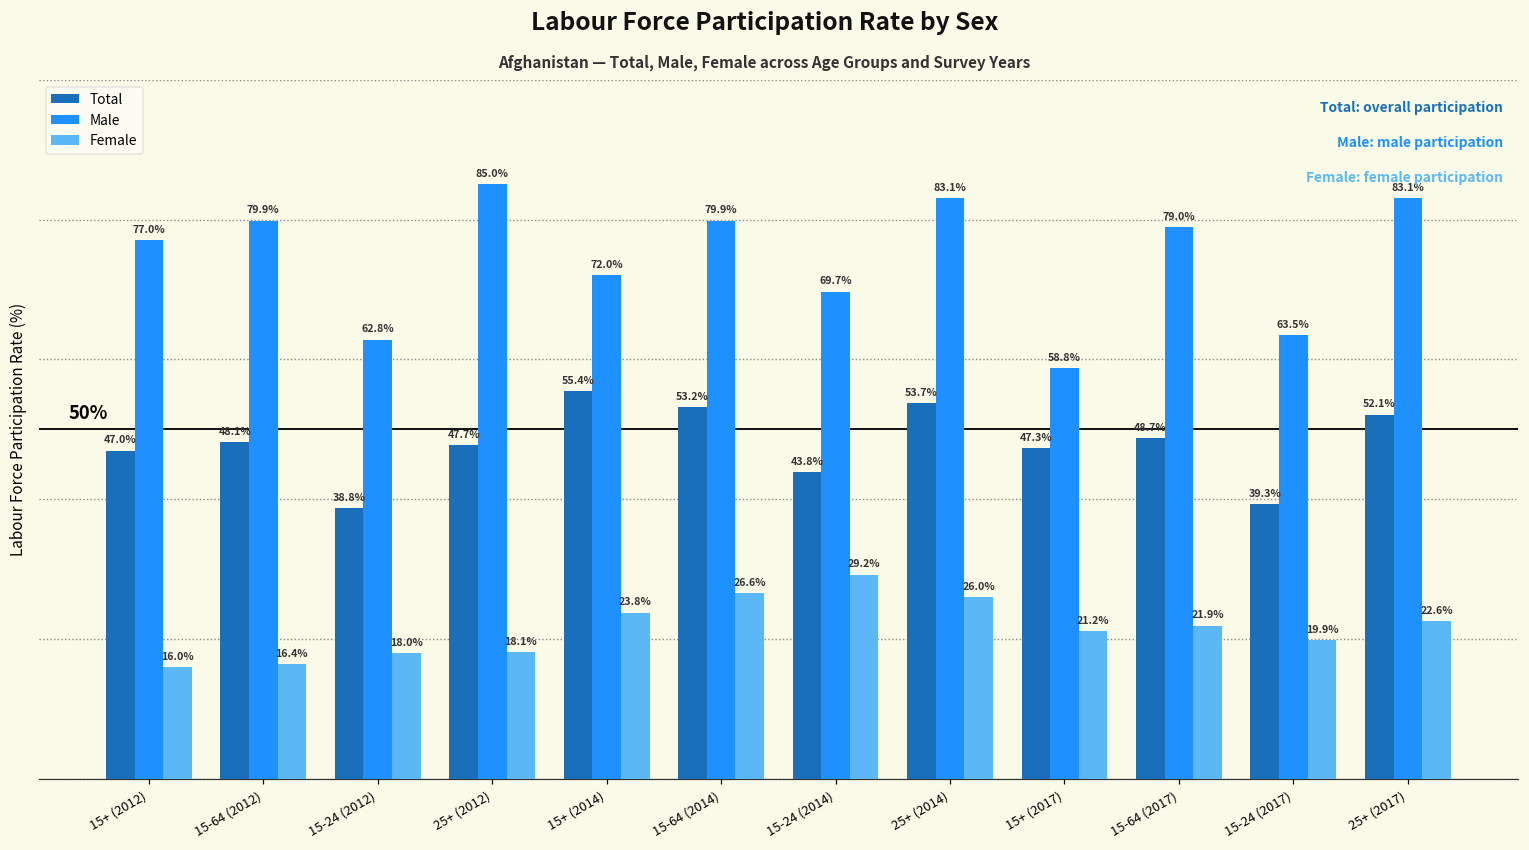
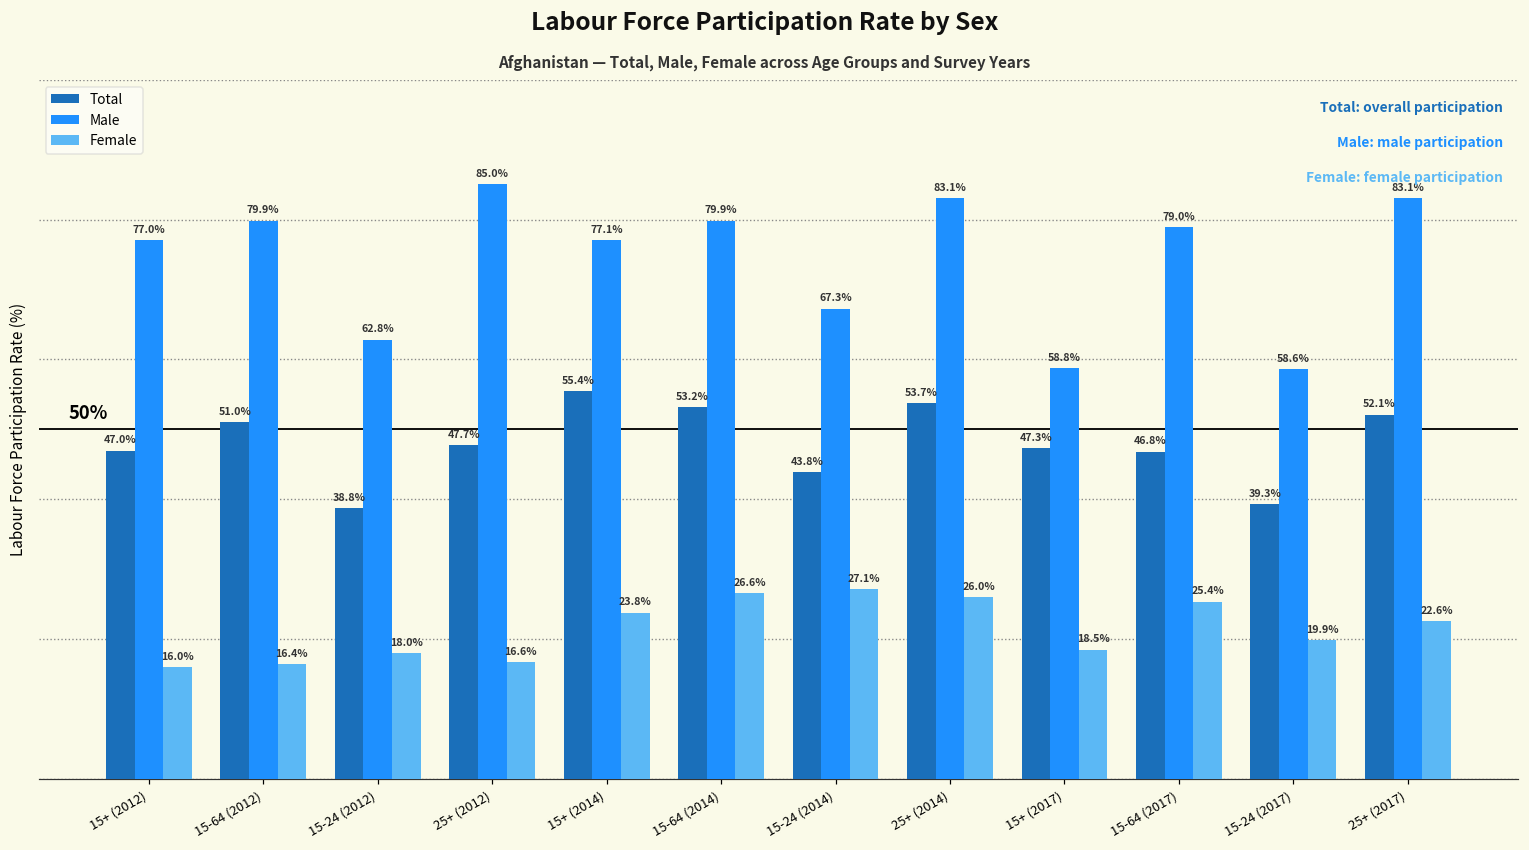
  {
    "Total": {
      "15+ (2012)": "47.0%",
-     "15-64 (2012)": "48.1%",
+     "15-64 (2012)": "51.0%",
      "15-24 (2012)": "38.8%",
      "25+ (2012)": "47.7%",
      "15+ (2014)": "55.4%",
      "15-64 (2014)": "53.2%",
      "15-24 (2014)": "43.8%",
      "25+ (2014)": "53.7%",
      "15+ (2017)": "47.3%",
-     "15-64 (2017)": "48.7%",
+     "15-64 (2017)": "46.8%",
      "15-24 (2017)": "39.3%",
      "25+ (2017)": "52.1%"
    },
    "Male": {
      "15+ (2012)": "77.0%",
      "15-64 (2012)": "79.9%",
      "15-24 (2012)": "62.8%",
      "25+ (2012)": "85.0%",
-     "15+ (2014)": "72.0%",
+     "15+ (2014)": "77.1%",
      "15-64 (2014)": "79.9%",
-     "15-24 (2014)": "69.7%",
+     "15-24 (2014)": "67.3%",
      "25+ (2014)": "83.1%",
      "15+ (2017)": "58.8%",
      "15-64 (2017)": "79.0%",
-     "15-24 (2017)": "63.5%"
+     "15-24 (2017)": "58.6%"
    },
    "Female": {
      "15+ (2012)": "16.0%",
      "15-64 (2012)": "16.4%",
      "15-24 (2012)": "18.0%",
-     "25+ (2012)": "18.1%",
+     "25+ (2012)": "16.6%",
      "15+ (2014)": "23.8%",
      "15-64 (2014)": "26.6%",
-     "15-24 (2014)": "29.2%",
+     "15-24 (2014)": "27.1%",
      "25+ (2014)": "26.0%",
-     "15+ (2017)": "21.2%",
-     "15-64 (2017)": "21.9%",
+     "15+ (2017)": "18.5%",
+     "15-64 (2017)": "25.4%",
      "15-24 (2017)": "19.9%",
      "25+ (2017)": "22.6%"
    }
  }
